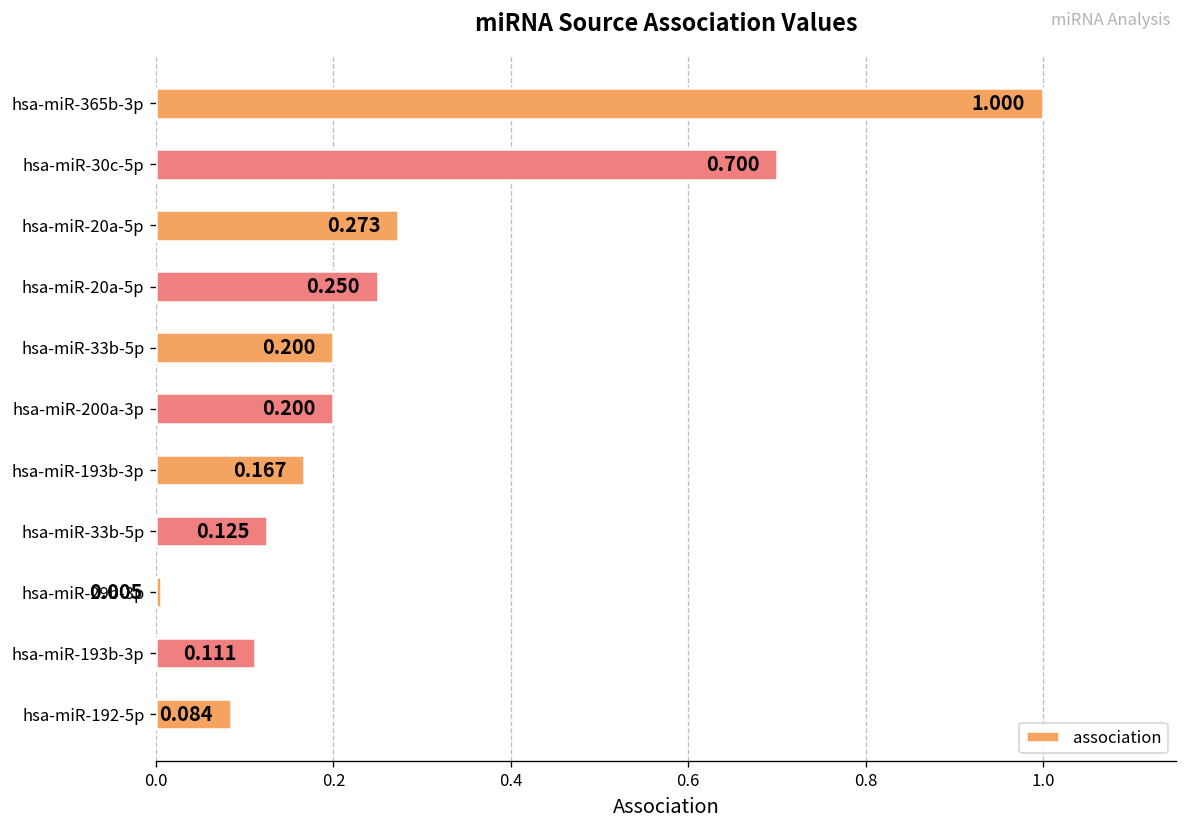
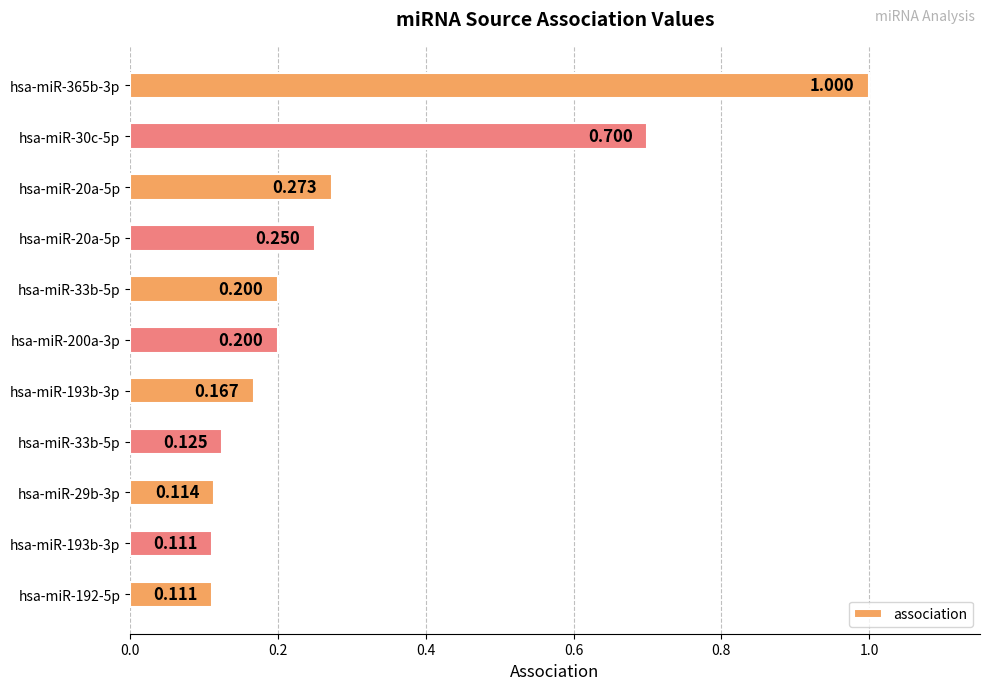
  {
    "hsa-miR-365b-3p": 1.000,
    "hsa-miR-30c-5p": 0.700,
    "hsa-miR-200a-3p": 0.200,
-   "hsa-miR-29b-3p": 0.005,
-   "hsa-miR-192-5p": 0.084
+   "hsa-miR-29b-3p": 0.114,
+   "hsa-miR-192-5p": 0.111
  }
